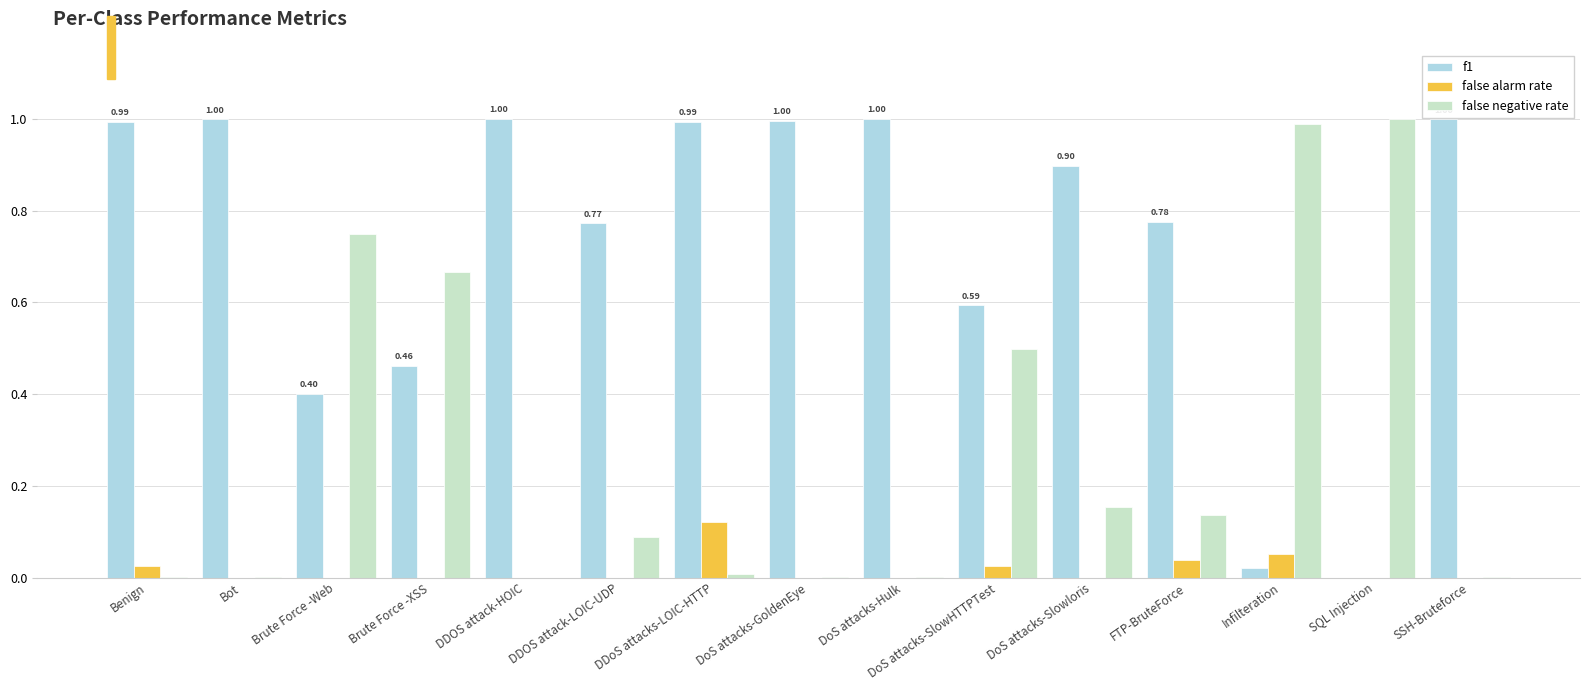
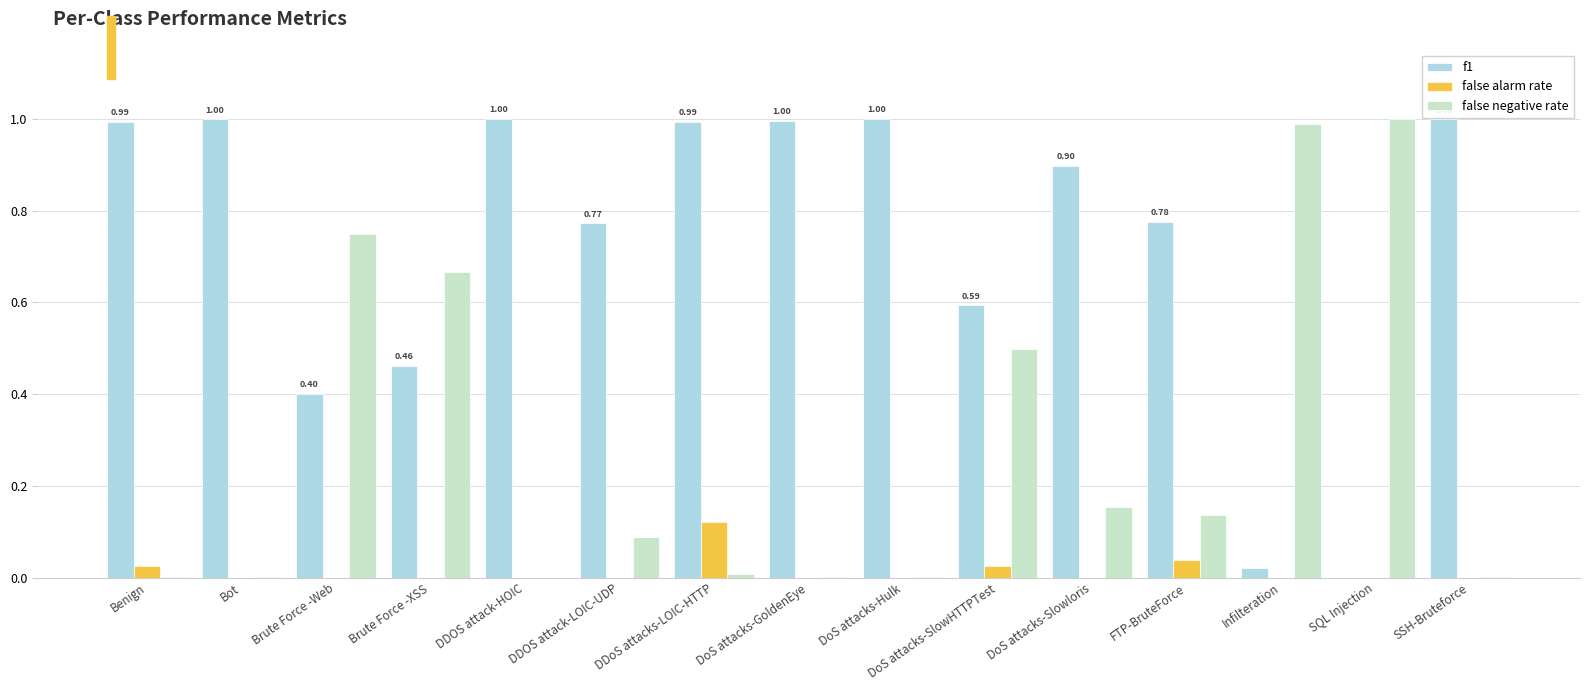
  {
    "false alarm rate": {
      "Benign": 0.03,
      "Brute Force -Web": 0.00,
      "DDOS attack-HOIC": 0.00,
      "DDoS attacks-LOIC-HTTP": 0.12,
      "DoS attacks-SlowHTTPTest": 0.03,
      "FTP-BruteForce": 0.04,
-     "Infilteration": 0.05,
+     "Infilteration": 0.00,
      "SQL Injection": 0.00
    }
  }
